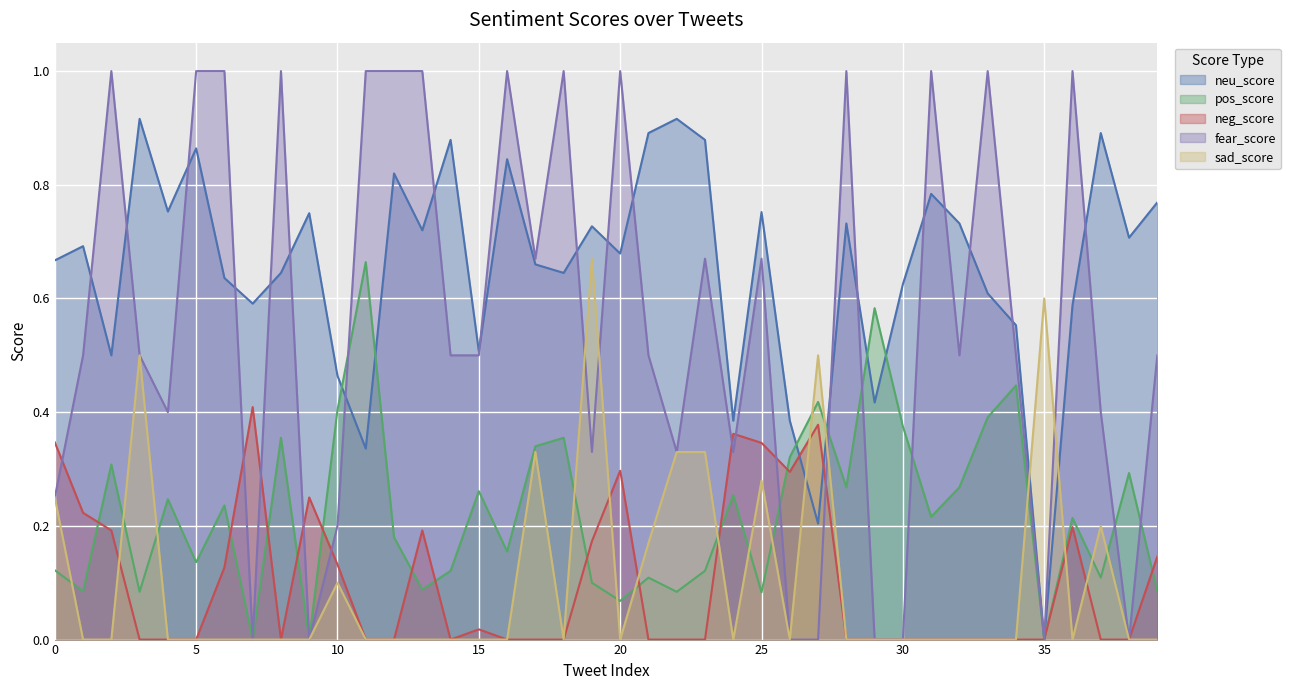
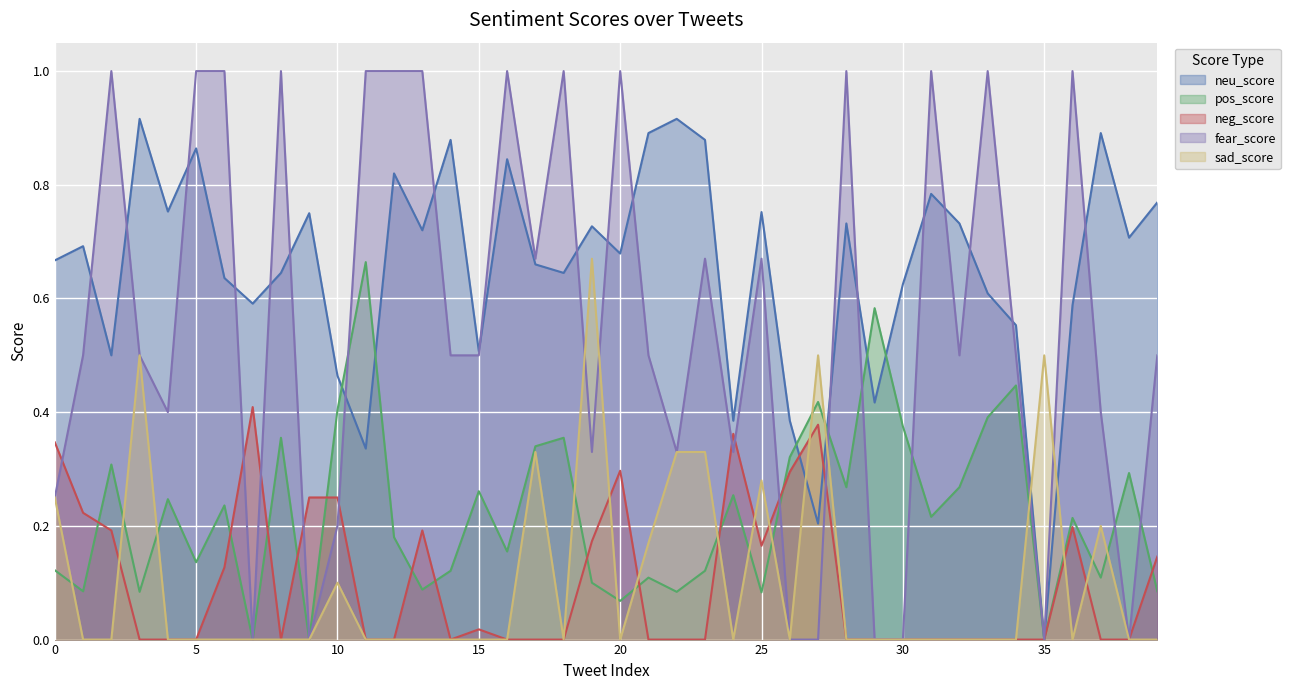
  {
    "neg_score": {
      "0": 0.35,
-     "10": 0.13,
+     "10": 0.25,
      "15": 0.02,
      "20": 0.30,
-     "25": 0.35
+     "25": 0.17
    },
    "sad_score": {
      "10": 0.1,
      "15": 0.0,
      "20": 0.0,
      "25": 0.28,
-     "35": 0.6
+     "35": 0.5
    }
  }
